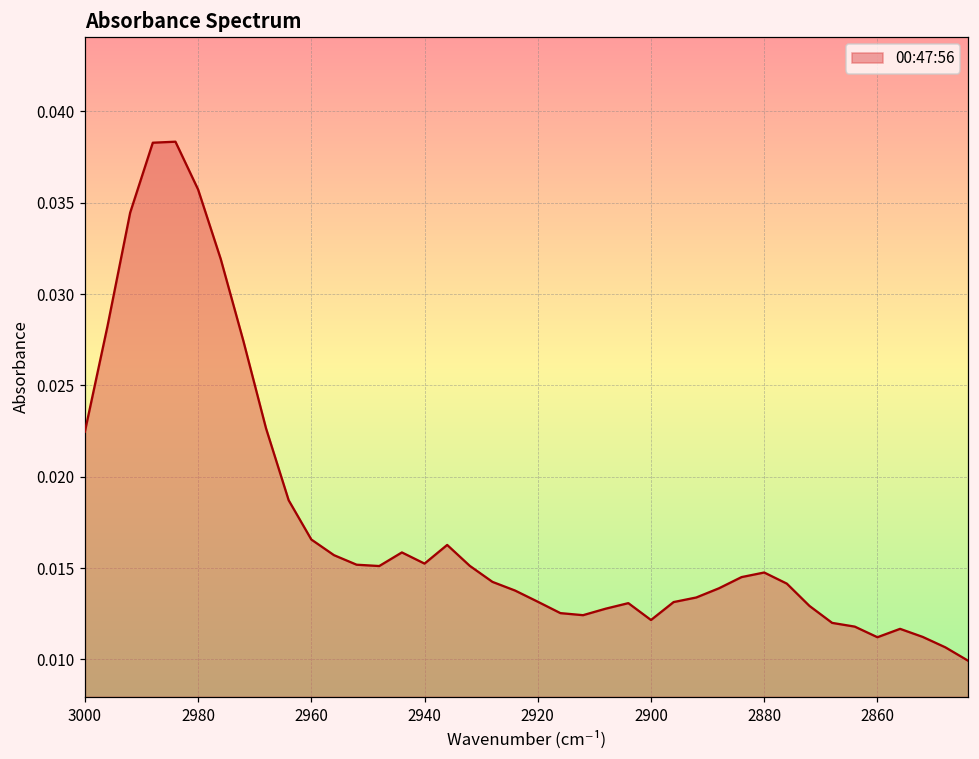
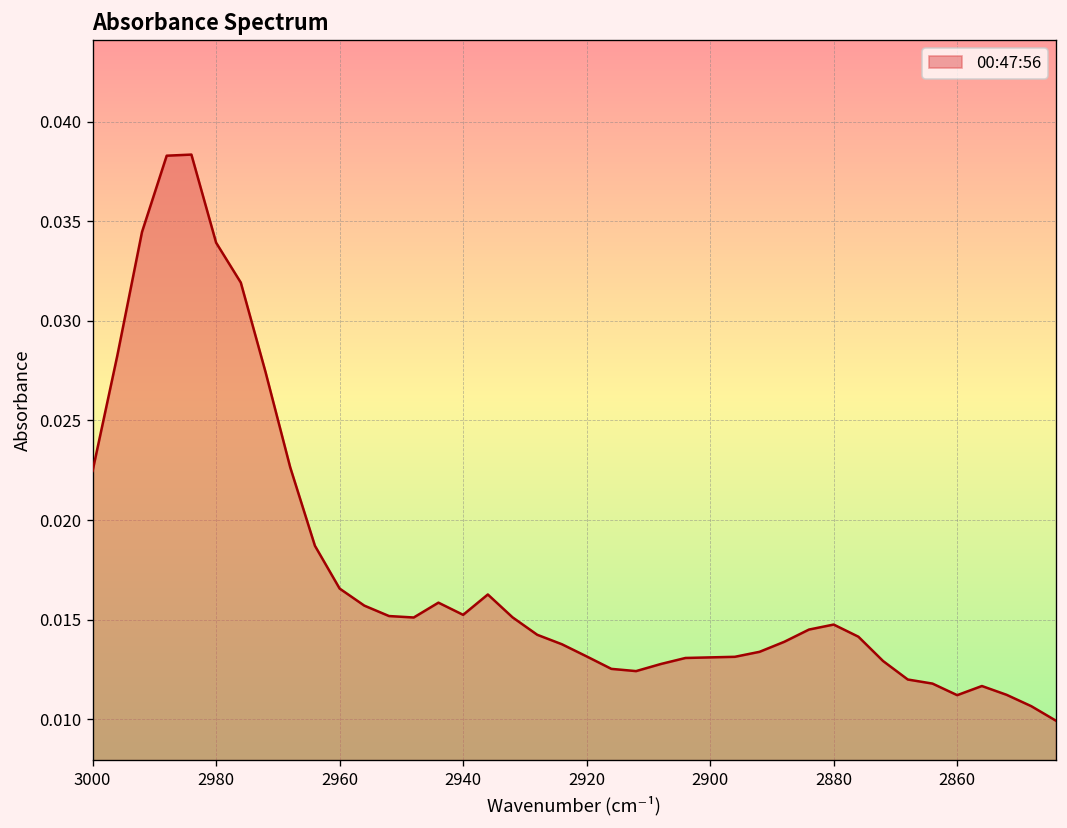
  {
    "3000": 0.0225,
-   "2980": 0.0357,
+   "2980": 0.0339,
    "2960": 0.0166,
    "2940": 0.0152,
    "2920": 0.0132,
-   "2900": 0.0122,
+   "2900": 0.0131,
    "2880": 0.0148,
    "2860": 0.0112
  }
